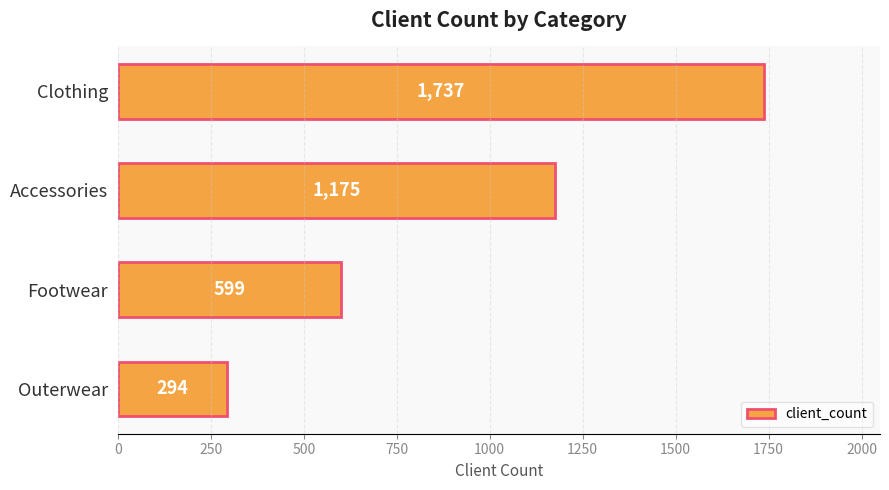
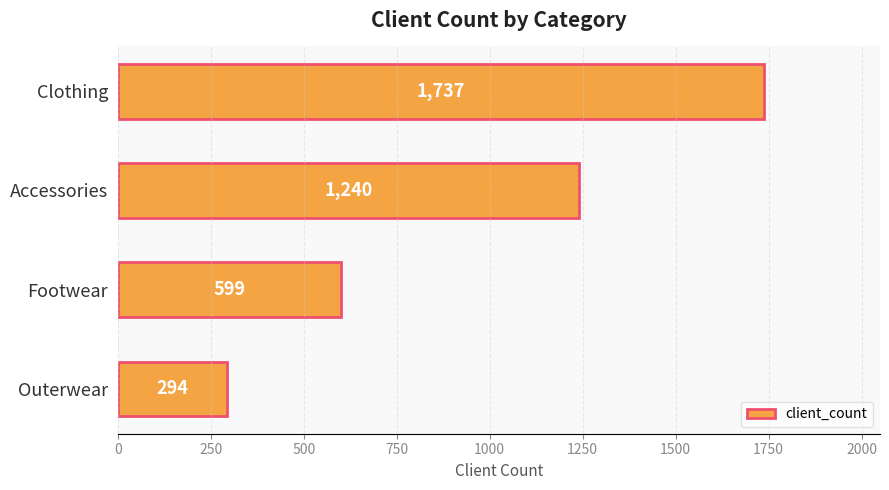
  {
    "Clothing": "1,737",
-   "Accessories": "1,175",
+   "Accessories": "1,240",
    "Footwear": "599",
    "Outerwear": "294"
  }
